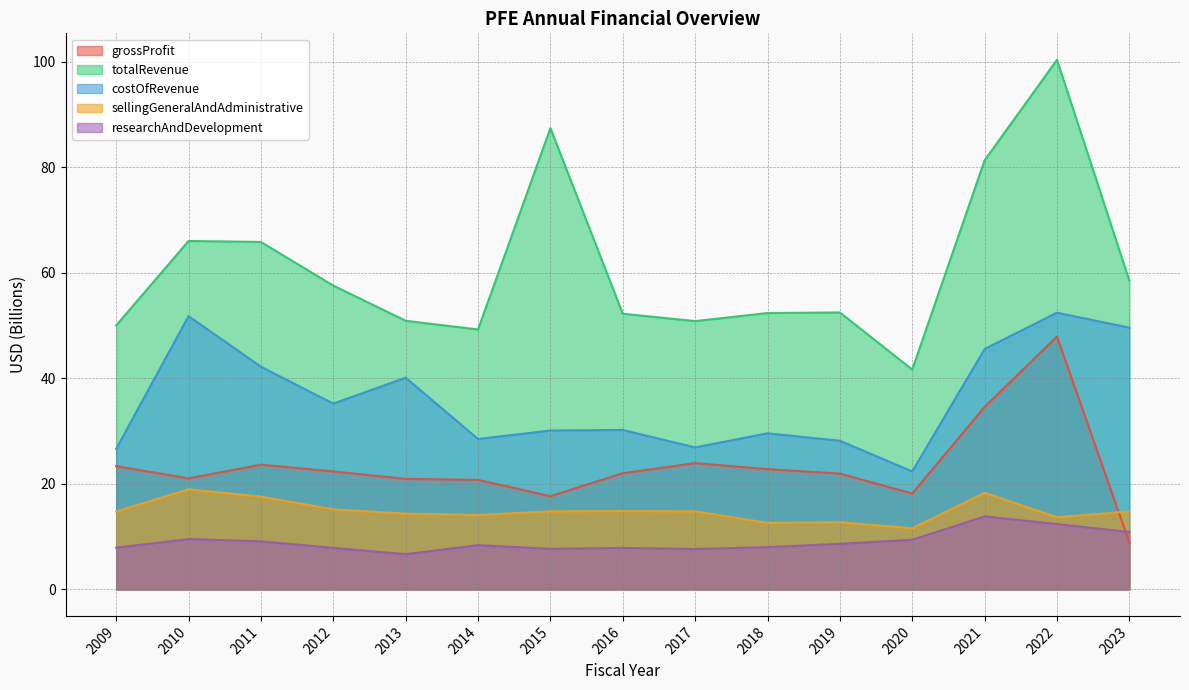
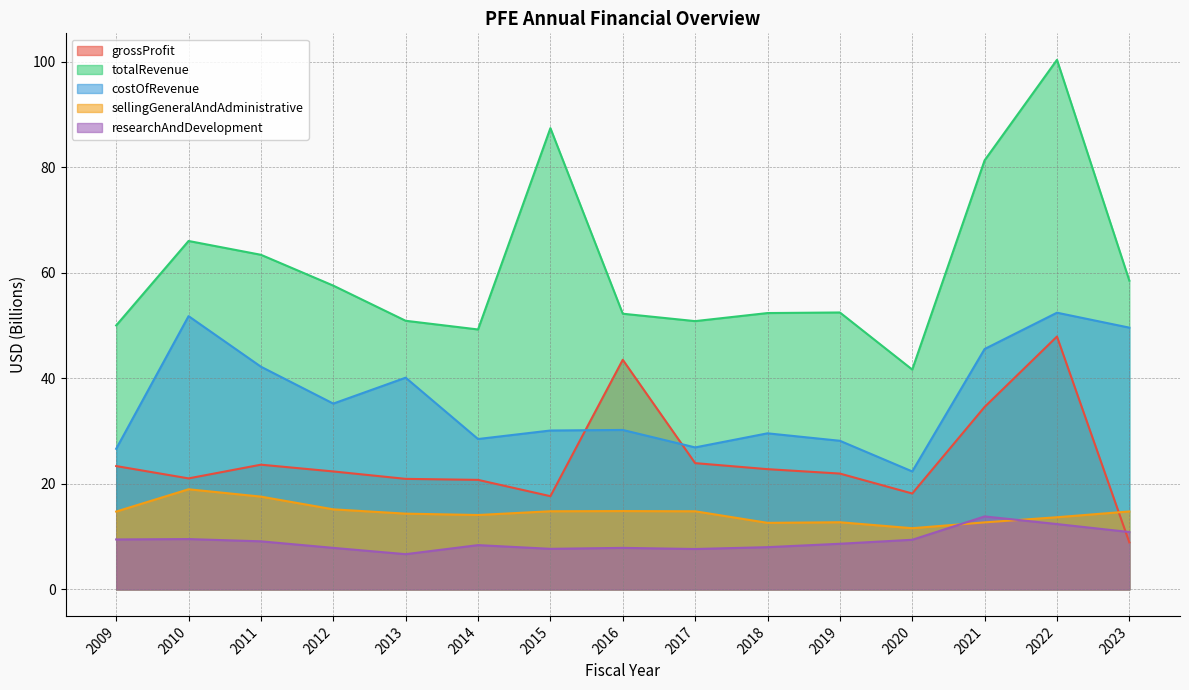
  {
    "grossProfit": {
      "2009": 23,
      "2010": 21,
      "2011": 24,
      "2012": 22,
      "2013": 21,
      "2014": 21,
      "2015": 18,
-     "2016": 22,
+     "2016": 44,
      "2017": 24,
      "2018": 23,
      "2019": 22,
      "2020": 18,
      "2021": 35,
      "2022": 48,
      "2023": 9
    },
    "totalRevenue": {
      "2009": 50,
      "2010": 66,
-     "2011": 66,
+     "2011": 63,
      "2012": 58,
      "2013": 51,
      "2014": 49,
      "2015": 87,
      "2016": 52,
      "2017": 51,
      "2018": 52,
      "2019": 52,
      "2020": 42,
      "2021": 81,
      "2022": 100,
      "2023": 58
    },
    "costOfRevenue": {
      "2009": 27,
      "2010": 52,
      "2011": 42,
      "2012": 35,
      "2013": 40,
      "2014": 28,
      "2015": 30,
      "2016": 30,
      "2017": 27,
      "2018": 30,
      "2019": 28,
      "2020": 22,
      "2021": 46,
      "2022": 52,
      "2023": 50
    },
    "sellingGeneralAndAdministrative": {
      "2009": 15,
      "2010": 19,
      "2011": 18,
      "2012": 15,
      "2013": 14,
      "2014": 14,
      "2015": 15,
      "2016": 15,
      "2017": 15,
      "2018": 13,
      "2019": 13,
      "2020": 12,
-     "2021": 18,
+     "2021": 13,
      "2022": 14,
      "2023": 15
    },
    "researchAndDevelopment": {
-     "2009": 8,
+     "2009": 9,
      "2010": 10,
      "2011": 9,
      "2012": 8,
      "2013": 7,
      "2014": 8,
      "2015": 8,
      "2016": 8,
      "2017": 8,
      "2018": 8,
      "2019": 9,
      "2020": 9,
      "2021": 14,
      "2022": 12,
      "2023": 11
    }
  }
